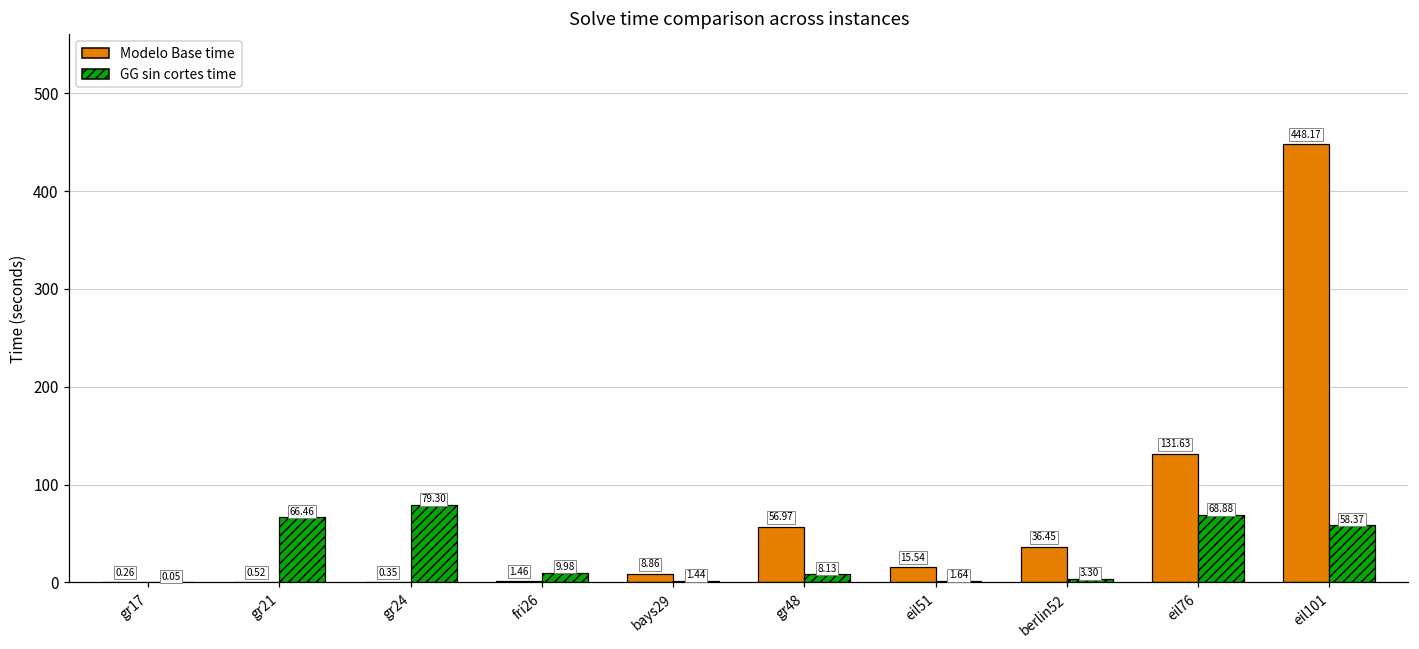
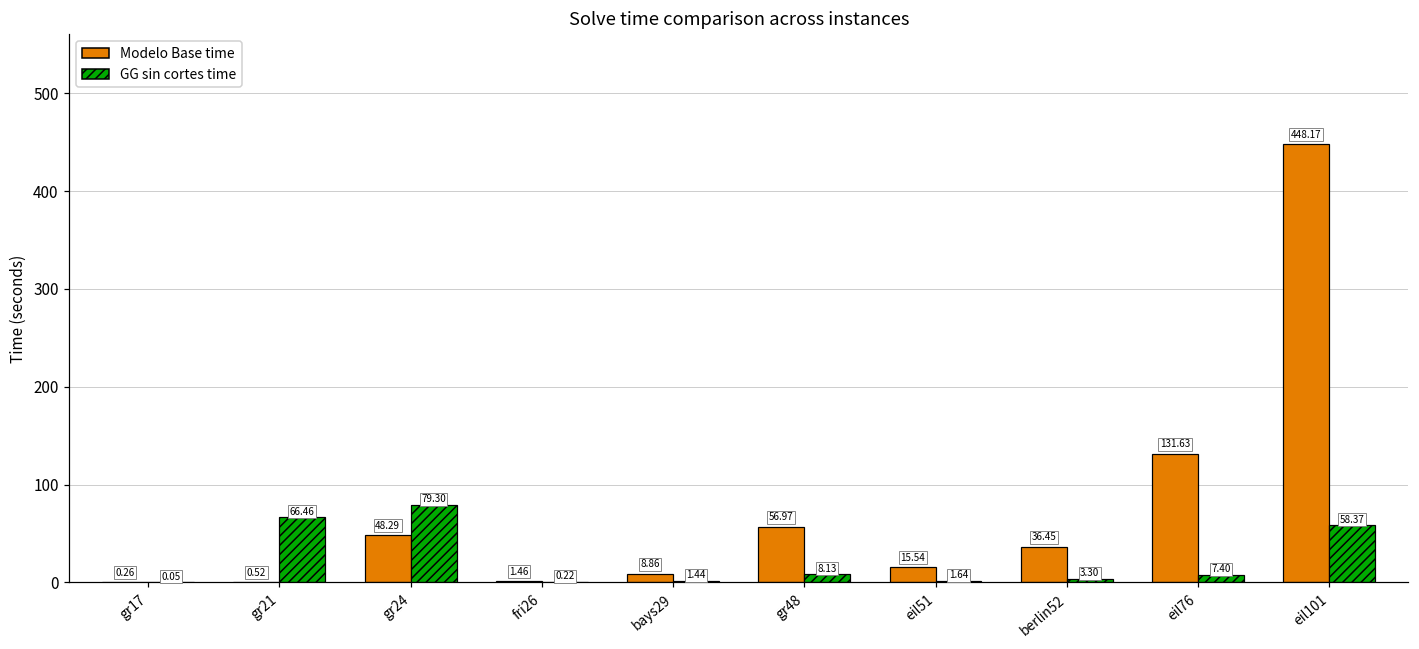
  {
    "Modelo Base time": {
-     "gr24": 0.35
+     "gr24": 48.29
    },
    "GG sin cortes time": {
-     "fri26": 9.98,
-     "eil76": 68.88
+     "fri26": 0.22,
+     "eil76": 7.40
    }
  }
